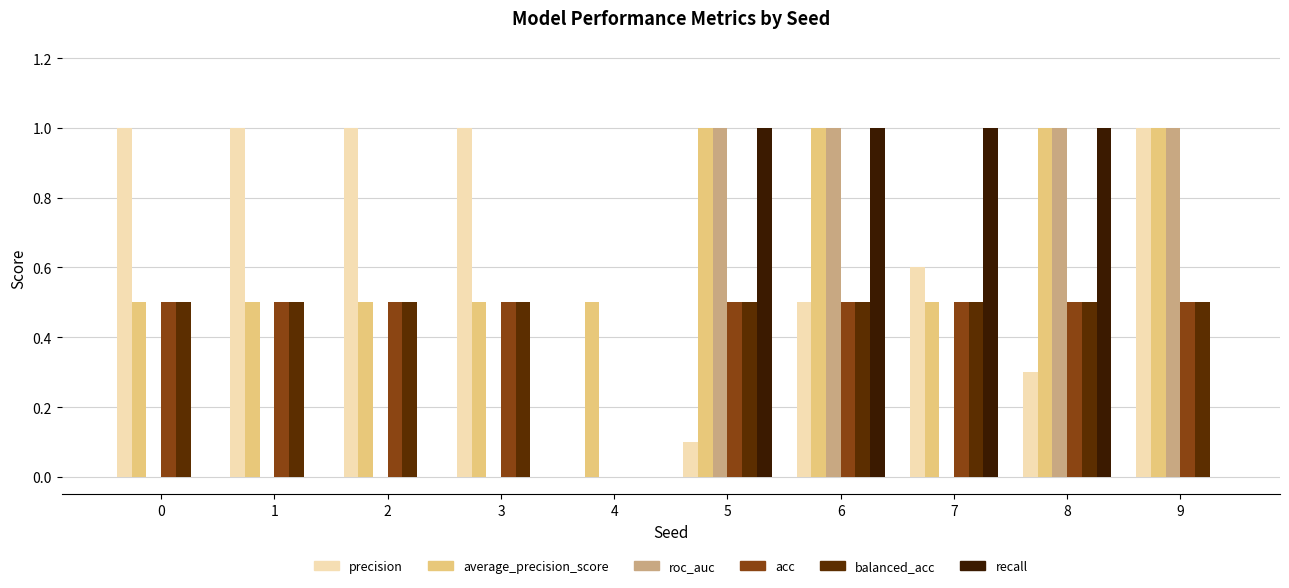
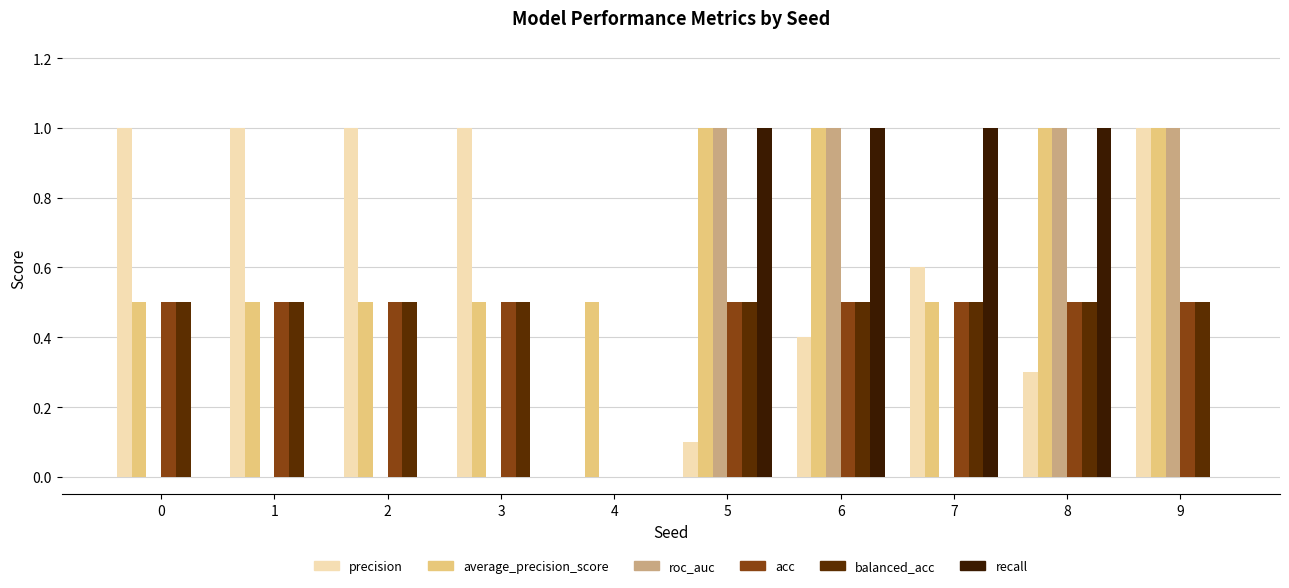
  {
    "precision": {
      "0": 1.0,
      "1": 1.0,
      "2": 1.0,
      "3": 1.0,
      "4": 0.0,
      "5": 0.1,
-     "6": 0.5,
+     "6": 0.4,
      "7": 0.6,
      "8": 0.3,
      "9": 1.0
    }
  }
